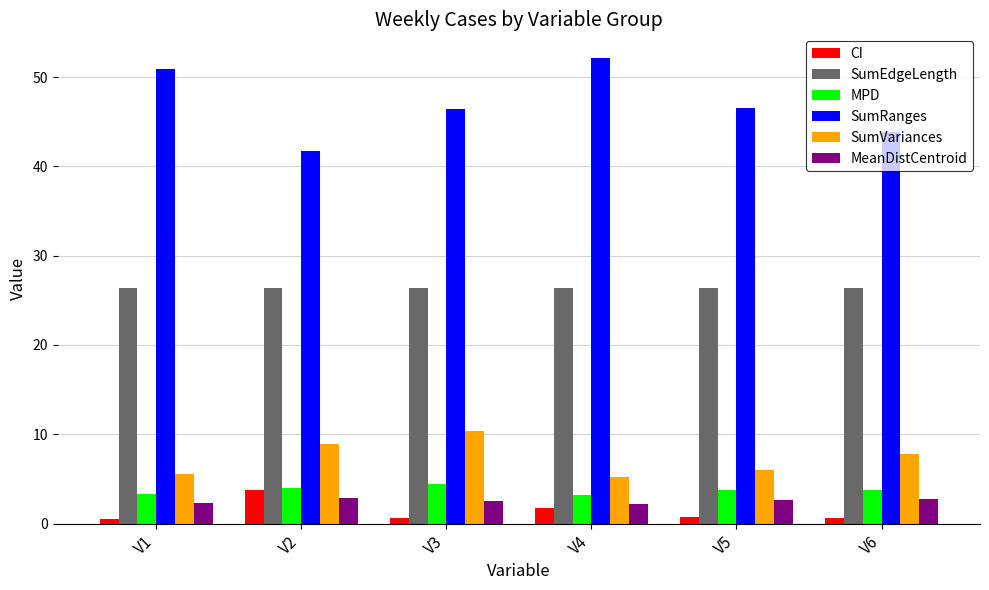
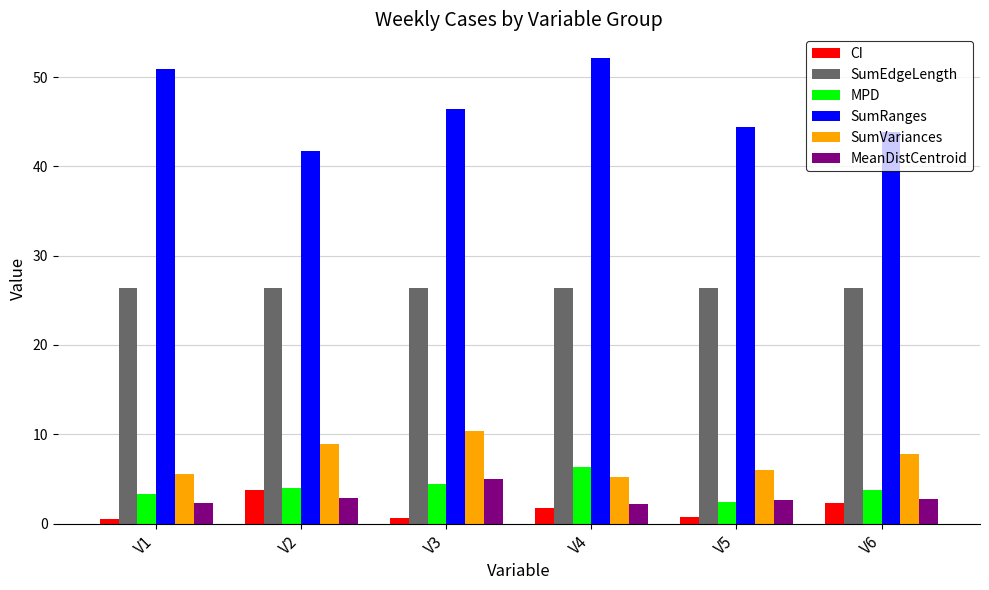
  {
    "CI": {
      "V1": 0,
      "V2": 4,
      "V3": 1,
      "V4": 2,
      "V5": 1,
-     "V6": 1
+     "V6": 2
    },
    "SumEdgeLength": {
      "V1": 26,
      "V2": 26,
      "V3": 26,
      "V4": 26,
      "V5": 26,
      "V6": 26
    },
    "MPD": {
      "V1": 3,
      "V2": 4,
      "V3": 4,
-     "V4": 3,
-     "V5": 4,
+     "V4": 6,
+     "V5": 2,
      "V6": 4
    },
    "SumRanges": {
      "V1": 51,
      "V2": 42,
      "V3": 46,
      "V4": 52,
-     "V5": 47
+     "V5": 44
    },
    "SumVariances": {
      "V1": 6,
      "V2": 9,
      "V3": 10,
      "V4": 5,
      "V5": 6,
      "V6": 8
    },
    "MeanDistCentroid": {
      "V1": 2,
      "V2": 3,
-     "V3": 2,
+     "V3": 5,
      "V4": 2,
      "V5": 3,
      "V6": 3
    }
  }
